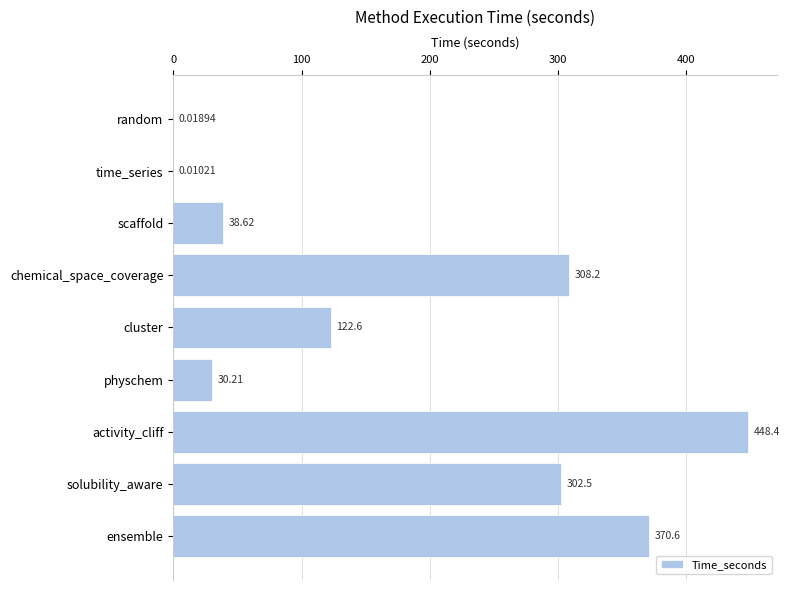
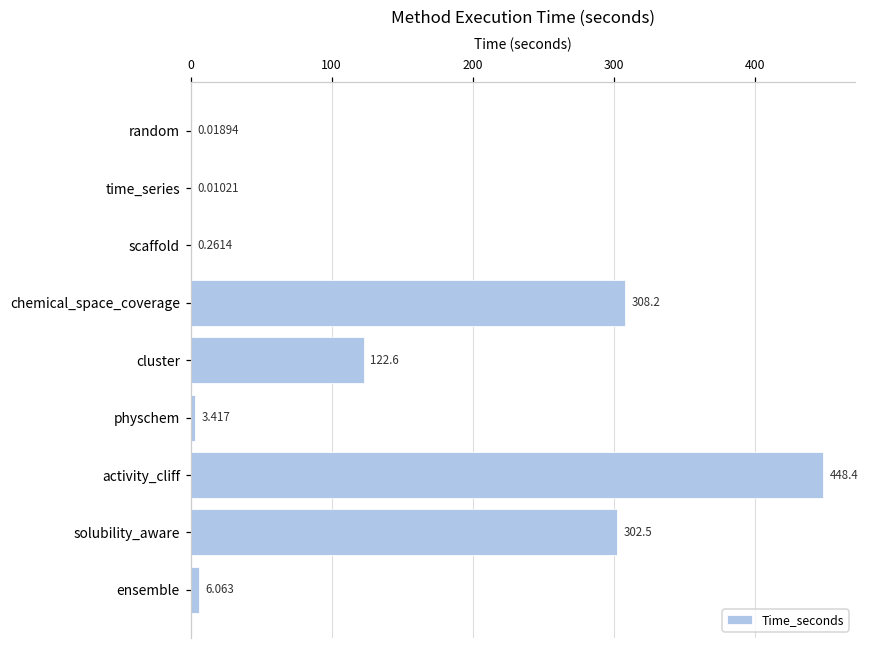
  {
    "random": 0.01894,
    "time_series": 0.01021,
-   "scaffold": 38.62,
+   "scaffold": 0.2614,
    "chemical_space_coverage": 308.2,
    "cluster": 122.6,
-   "physchem": 30.21,
+   "physchem": 3.417,
    "activity_cliff": 448.4,
    "solubility_aware": 302.5,
-   "ensemble": 370.6
+   "ensemble": 6.063
  }
